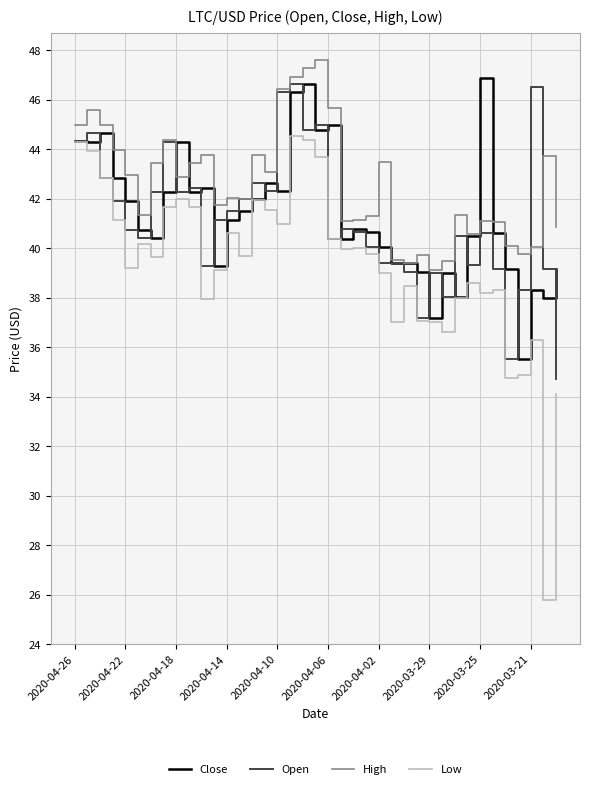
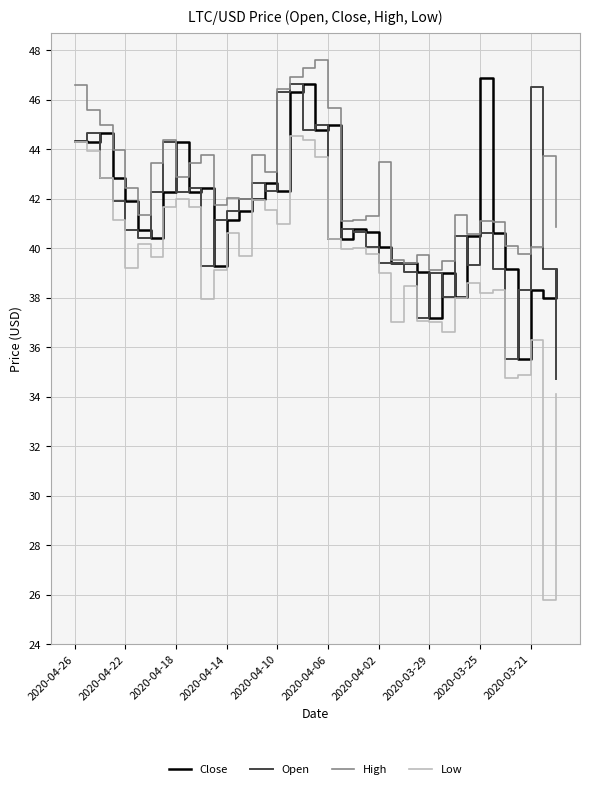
  {
    "Close": {
      "2020-04-22": 41.9,
      "2020-04-18": 44.3,
      "2020-04-14": 41.1,
      "2020-04-10": 42.3,
      "2020-04-06": 45.0,
      "2020-04-02": 40.1,
      "2020-03-29": 37.2,
      "2020-03-25": 46.9,
      "2020-03-21": 38.3
    },
    "Open": {
      "2020-04-22": 40.8,
      "2020-04-18": 42.3,
      "2020-04-14": 41.5,
      "2020-04-02": 39.4,
      "2020-03-29": 39.0,
      "2020-03-25": 40.6,
      "2020-03-21": 46.5
    },
    "High": {
-     "2020-04-26": 45.0,
-     "2020-04-22": 43.0,
+     "2020-04-26": 46.6,
+     "2020-04-22": 42.5,
      "2020-04-18": 42.9,
      "2020-04-14": 42.0,
      "2020-04-06": 45.7,
      "2020-04-02": 43.5,
      "2020-03-29": 39.1,
      "2020-03-25": 41.1,
      "2020-03-21": 40.1
    },
    "Low": {
      "2020-04-22": 39.2,
      "2020-04-18": 42.0,
      "2020-04-14": 40.6,
      "2020-04-10": 41.0,
      "2020-04-02": 39.0,
      "2020-03-29": 37.0,
      "2020-03-25": 38.2,
      "2020-03-21": 36.3
    }
  }
